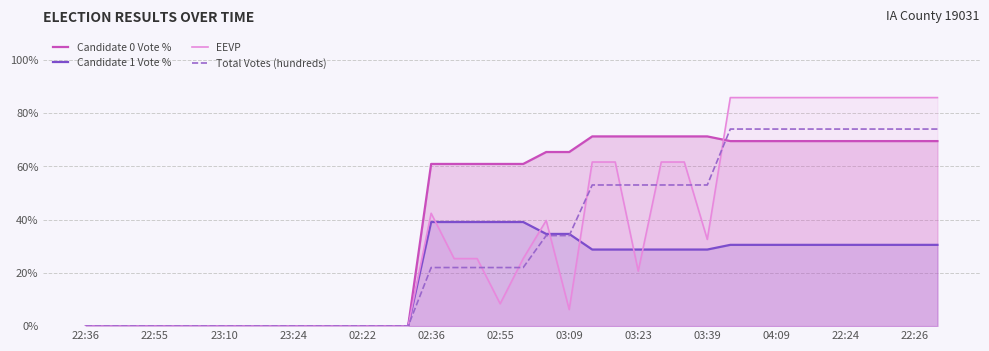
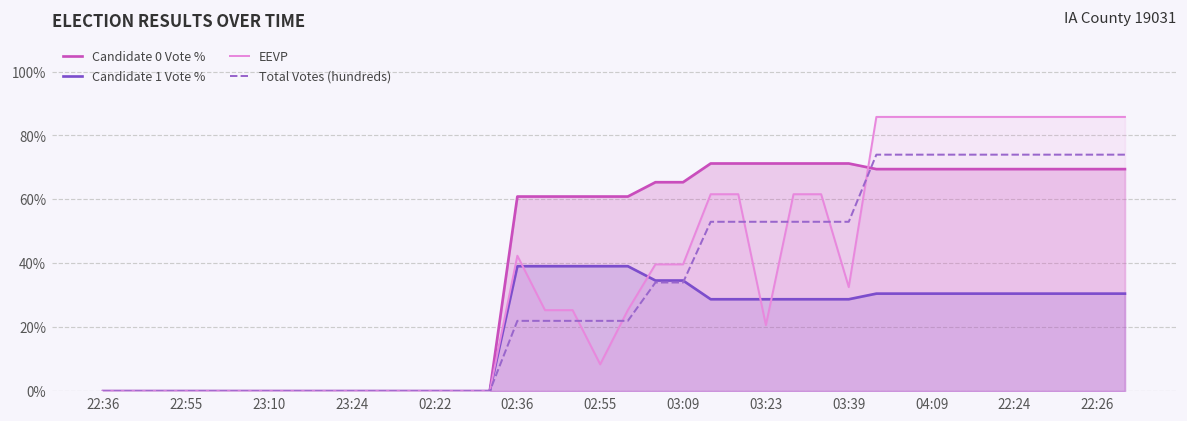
  {
    "EEVP": {
      "02:36": "42%",
      "02:55": "8%",
-     "03:09": "6%",
+     "03:09": "40%",
      "03:23": "21%",
      "03:39": "33%",
      "04:09": "86%",
      "22:24": "86%",
      "22:26": "86%"
    }
  }
